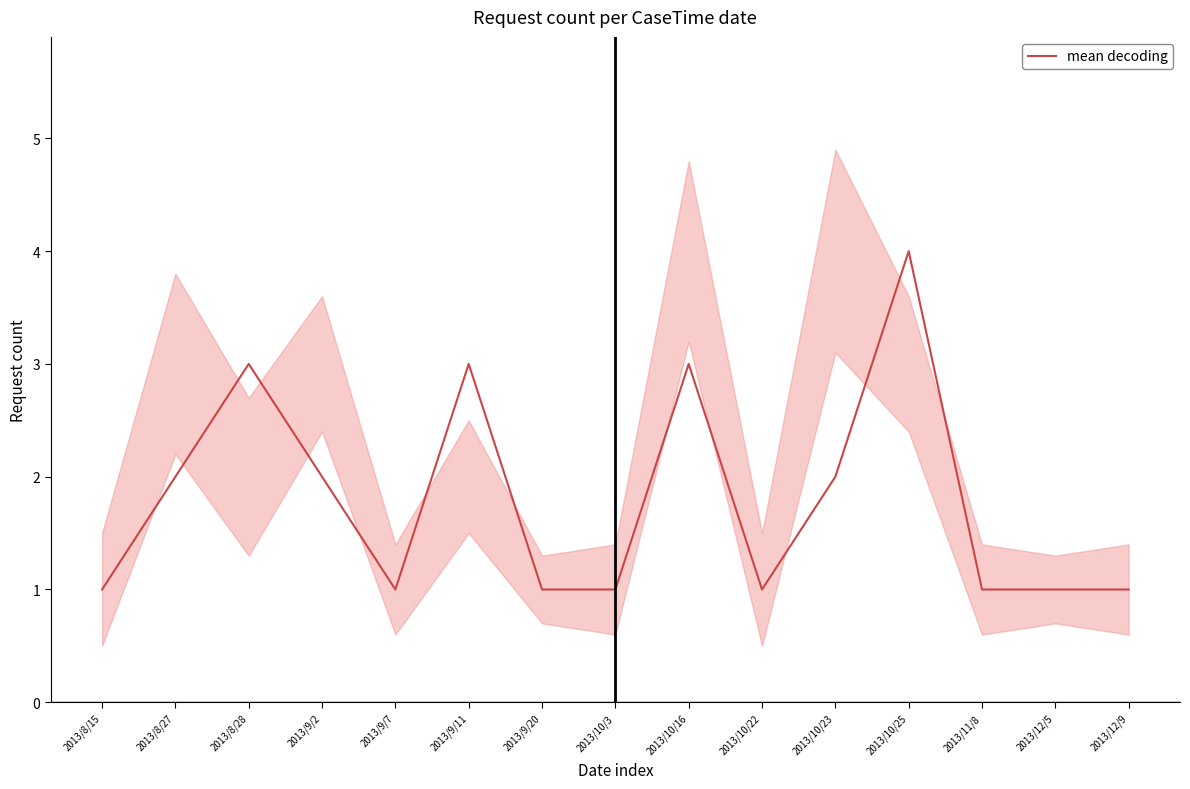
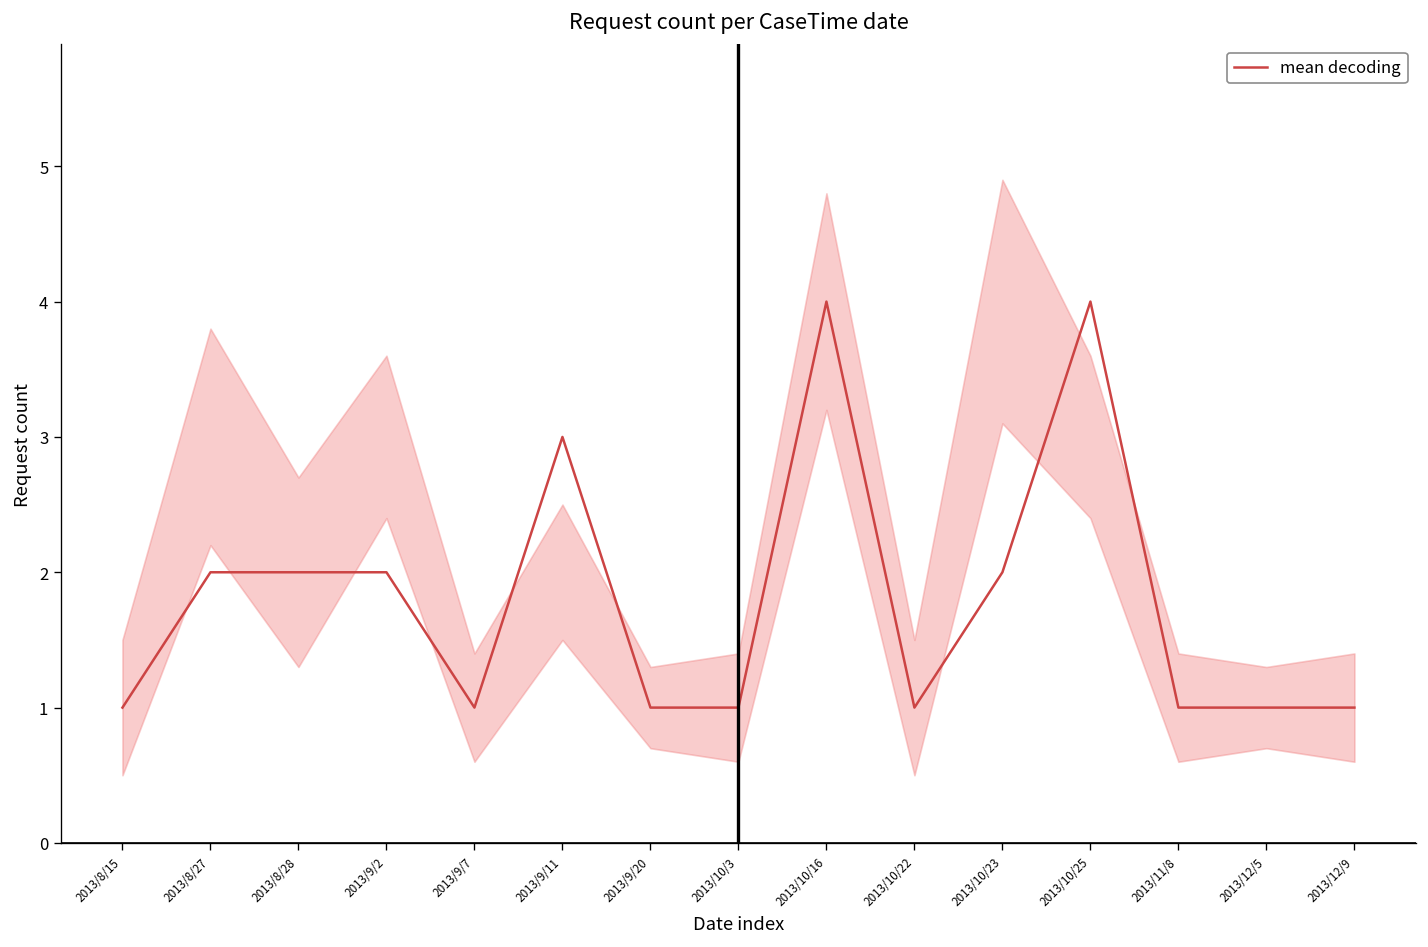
  {
    "mean decoding": {
      "2013/8/15": 1,
      "2013/8/27": 2,
-     "2013/8/28": 3,
+     "2013/8/28": 2,
      "2013/9/2": 2,
      "2013/9/7": 1,
      "2013/9/11": 3,
      "2013/9/20": 1,
      "2013/10/3": 1,
-     "2013/10/16": 3,
+     "2013/10/16": 4,
      "2013/10/22": 1,
      "2013/10/23": 2,
      "2013/10/25": 4,
      "2013/11/8": 1,
      "2013/12/5": 1,
      "2013/12/9": 1
    }
  }
